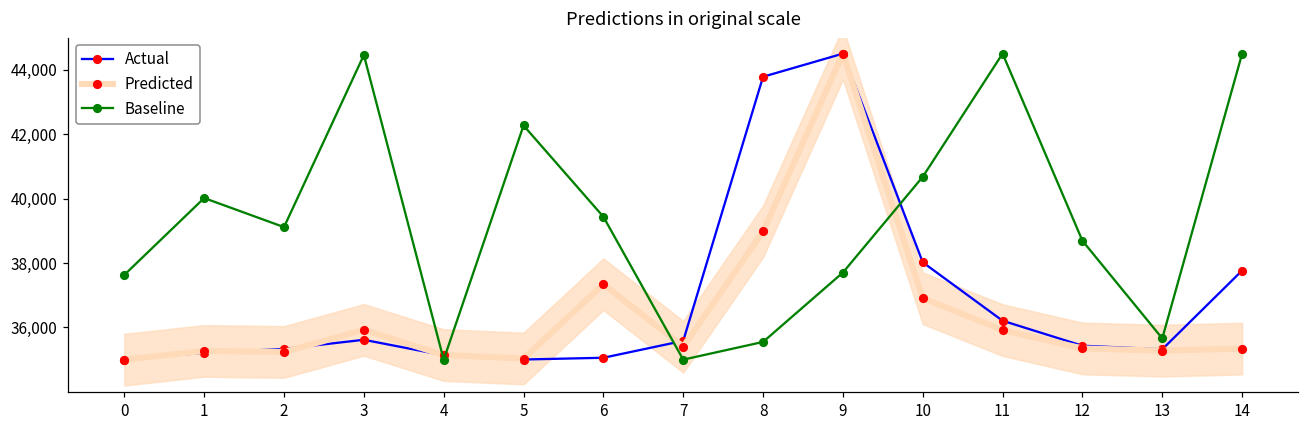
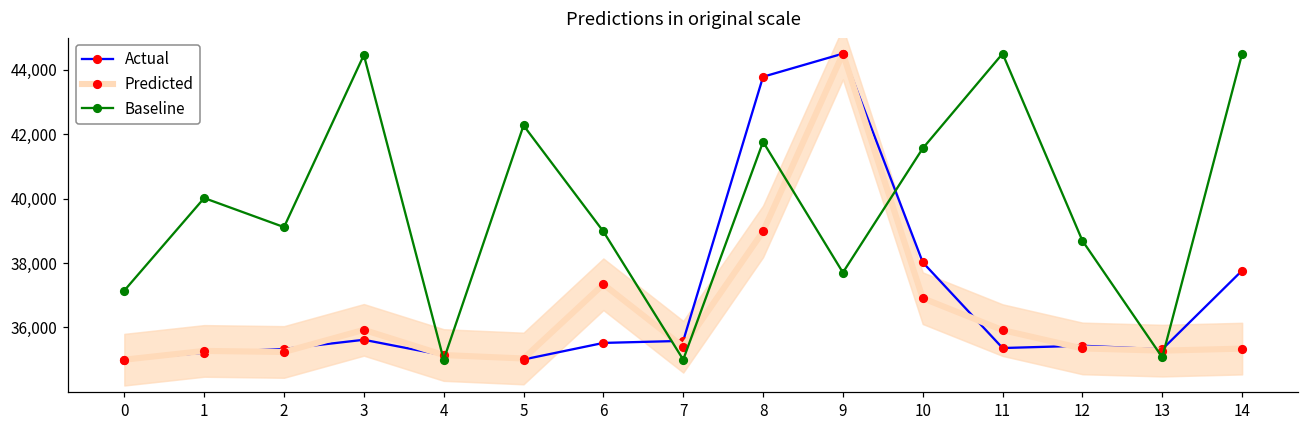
  {
    "Actual": {
      "2": "35,300",
      "3": "35,600",
-     "6": "35,100",
+     "6": "35,500",
      "7": "35,600",
      "8": "43,800",
      "10": "38,000",
-     "11": "36,200",
+     "11": "35,400",
      "14": "37,800"
    },
    "Baseline": {
-     "0": "37,600",
+     "0": "37,100",
      "1": "40,000",
      "2": "39,100",
      "3": "44,500",
      "4": "35,000",
      "5": "42,300",
-     "6": "39,400",
+     "6": "39,000",
      "7": "35,000",
-     "8": "35,600",
+     "8": "41,800",
      "9": "37,700",
-     "10": "40,700",
+     "10": "41,600",
      "11": "44,500",
      "12": "38,700",
-     "13": "35,700",
+     "13": "35,100",
      "14": "44,500"
    }
  }
